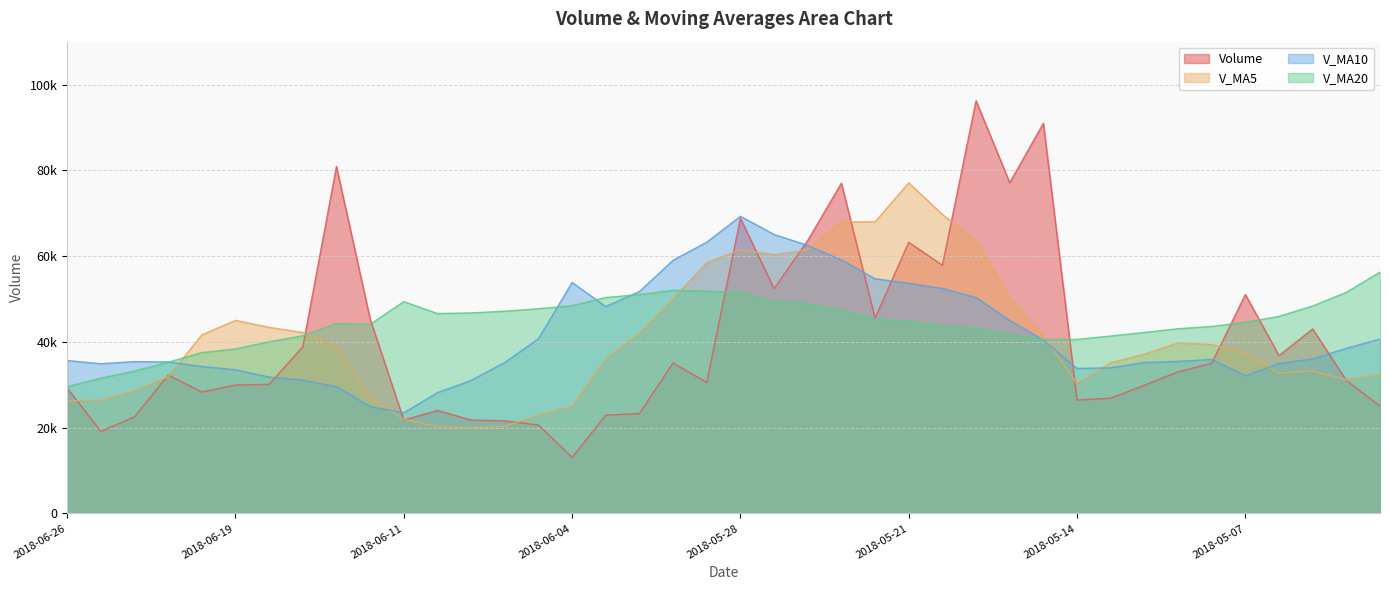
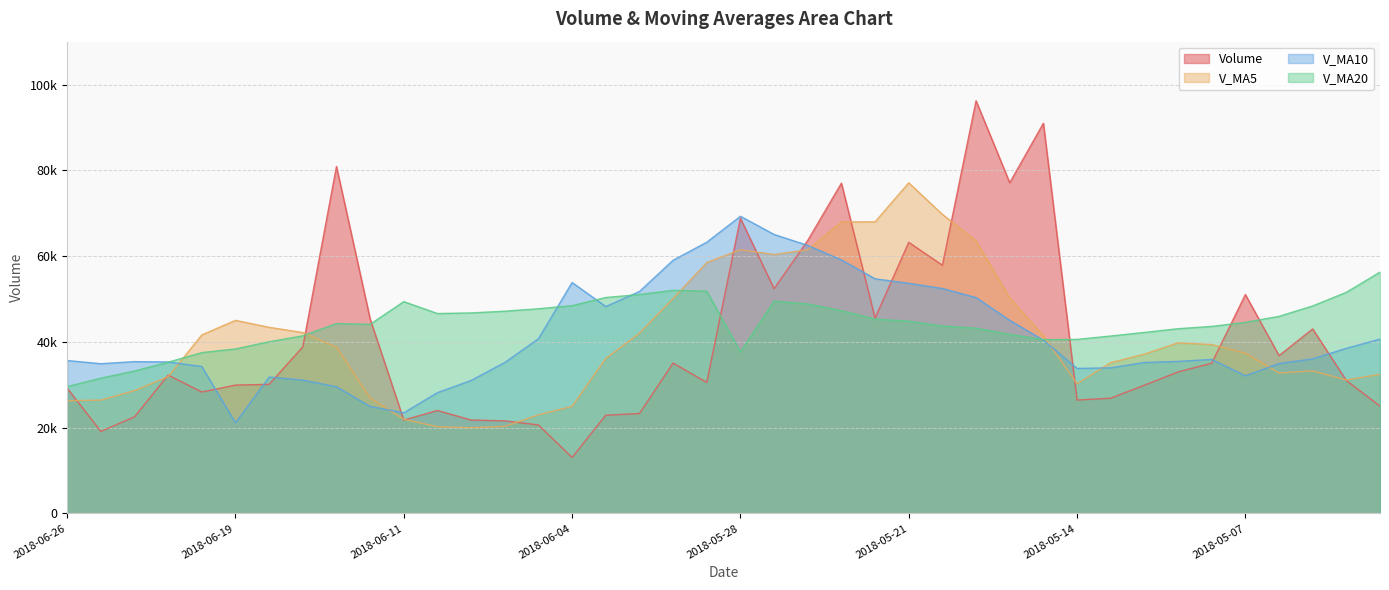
  {
    "Volume": {
      "2018-06-19": 30000,
      "2018-06-04": 13000,
      "2018-05-21": 63000,
      "2018-05-14": 26000,
      "2018-05-07": 51000
    },
    "V_MA5": {
      "2018-06-26": 26000,
      "2018-06-19": 45000,
      "2018-06-04": 25000,
      "2018-05-28": 61000,
      "2018-05-21": 77000,
      "2018-05-14": 30000,
      "2018-05-07": 37000
    },
    "V_MA10": {
      "2018-06-26": 36000,
-     "2018-06-19": 33000,
+     "2018-06-19": 21000,
      "2018-06-11": 23000,
      "2018-06-04": 54000,
      "2018-05-21": 54000,
      "2018-05-14": 34000,
      "2018-05-07": 32000
    },
    "V_MA20": {
      "2018-06-19": 38000,
      "2018-06-11": 49000,
      "2018-06-04": 48000,
-     "2018-05-28": 52000,
+     "2018-05-28": 38000,
      "2018-05-21": 45000,
      "2018-05-14": 41000,
      "2018-05-07": 45000
    }
  }
